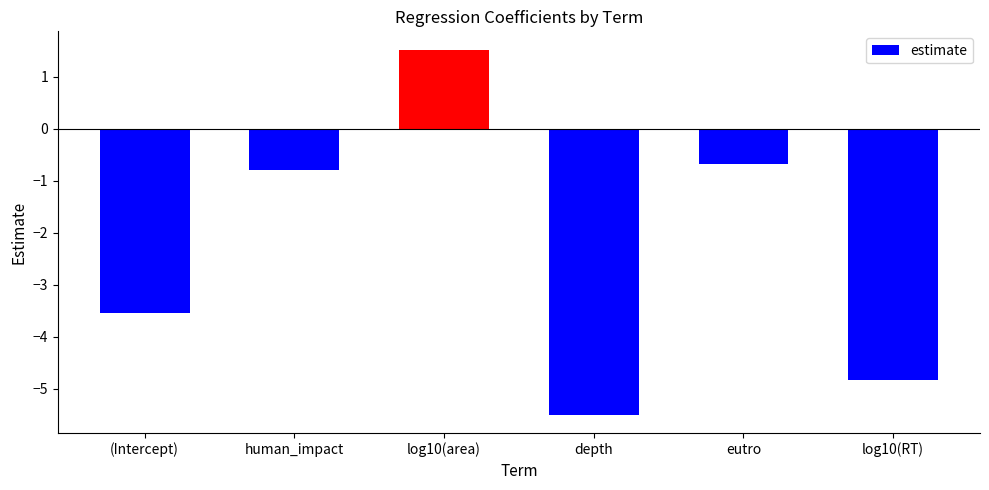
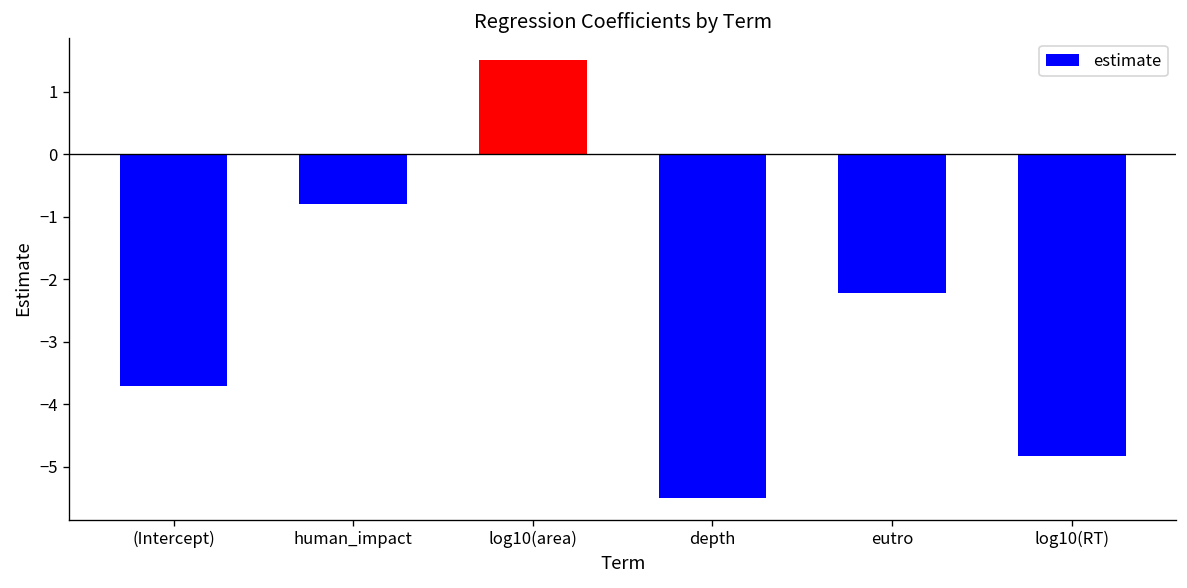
  {
-   "(Intercept)": -3.6,
+   "(Intercept)": -3.7,
    "human_impact": -0.8,
    "log10(area)": 1.5,
    "depth": -5.5,
-   "eutro": -0.7,
+   "eutro": -2.2,
    "log10(RT)": -4.8
  }
